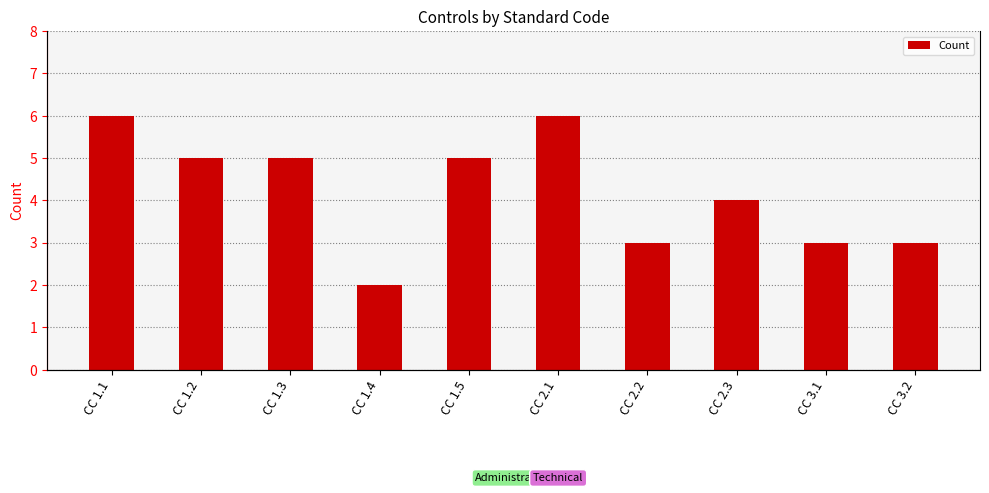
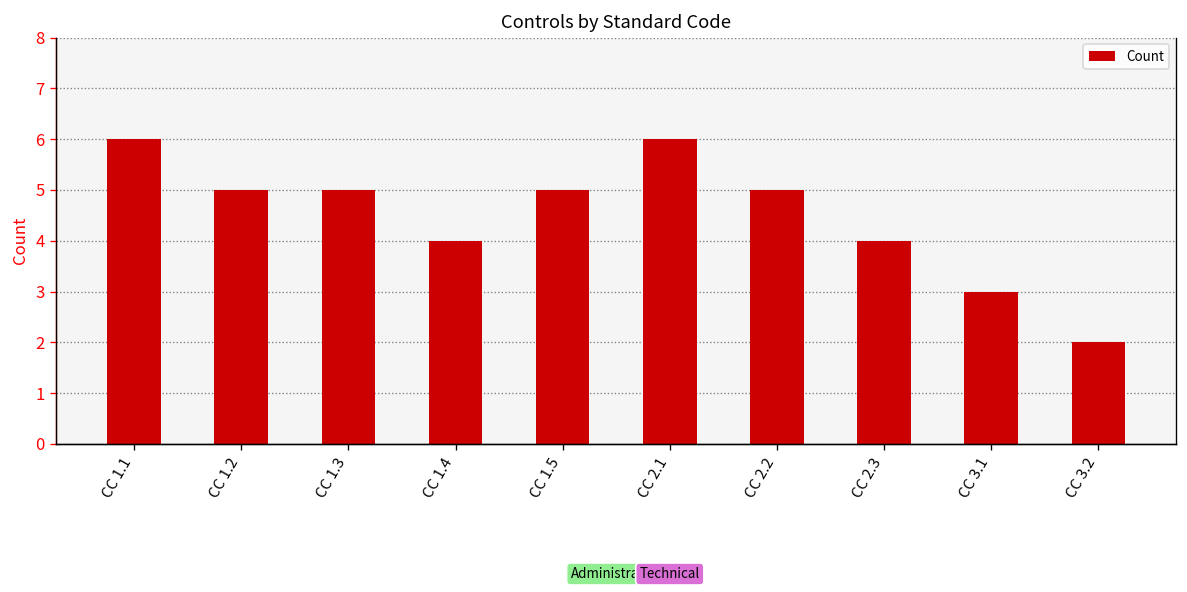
  {
    "CC 1.1": 6,
    "CC 1.2": 5,
    "CC 1.3": 5,
-   "CC 1.4": 2,
+   "CC 1.4": 4,
    "CC 1.5": 5,
    "CC 2.1": 6,
-   "CC 2.2": 3,
+   "CC 2.2": 5,
    "CC 2.3": 4,
    "CC 3.1": 3,
-   "CC 3.2": 3
+   "CC 3.2": 2
  }
